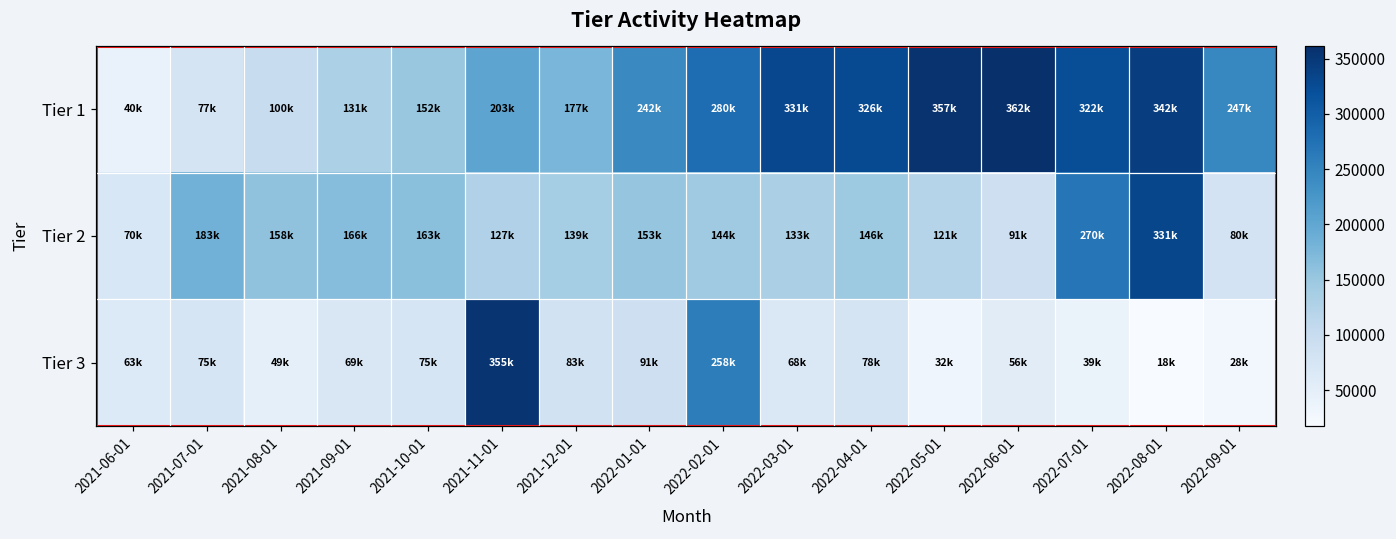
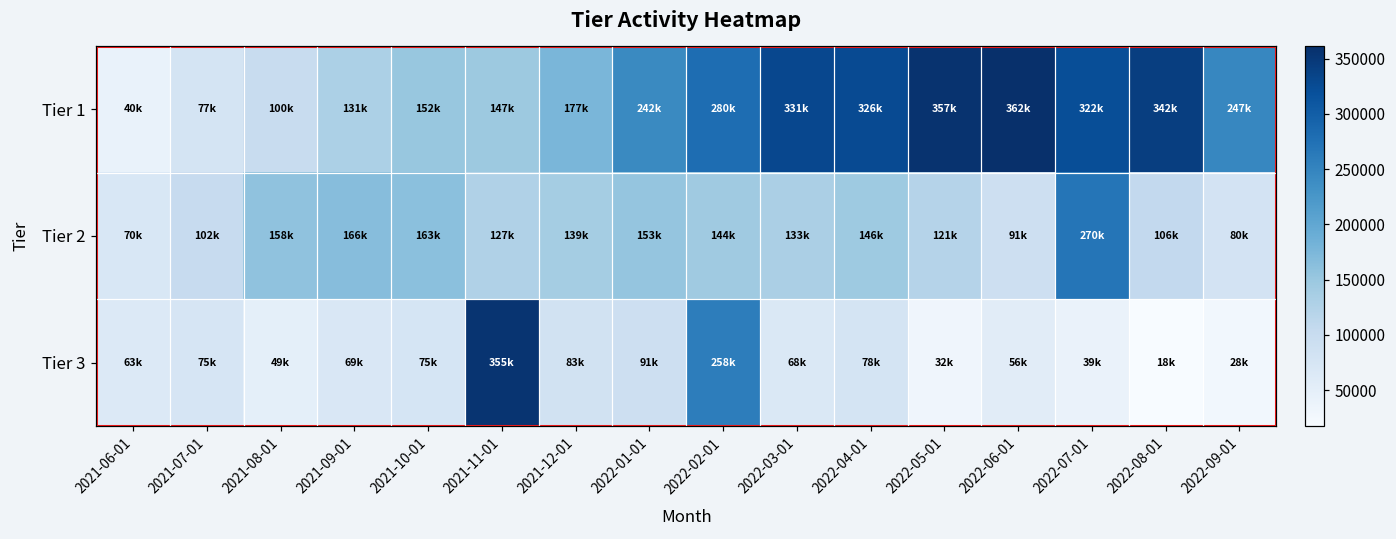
  {
    "Tier 1": {
      "2021-06-01": "40k",
      "2021-07-01": "77k",
      "2021-08-01": "100k",
      "2021-09-01": "131k",
      "2021-10-01": "152k",
-     "2021-11-01": "203k",
+     "2021-11-01": "147k",
      "2021-12-01": "177k",
      "2022-01-01": "242k",
      "2022-02-01": "280k",
      "2022-03-01": "331k",
      "2022-04-01": "326k",
      "2022-05-01": "357k",
      "2022-06-01": "362k",
      "2022-07-01": "322k",
      "2022-08-01": "342k",
      "2022-09-01": "247k"
    },
    "Tier 2": {
      "2021-06-01": "70k",
-     "2021-07-01": "183k",
+     "2021-07-01": "102k",
      "2021-08-01": "158k",
      "2021-09-01": "166k",
      "2021-10-01": "163k",
      "2021-11-01": "127k",
      "2021-12-01": "139k",
      "2022-01-01": "153k",
      "2022-02-01": "144k",
      "2022-03-01": "133k",
      "2022-04-01": "146k",
      "2022-05-01": "121k",
      "2022-06-01": "91k",
      "2022-07-01": "270k",
-     "2022-08-01": "331k",
+     "2022-08-01": "106k",
      "2022-09-01": "80k"
    },
    "Tier 3": {
      "2021-06-01": "63k",
      "2021-07-01": "75k",
      "2021-08-01": "49k",
      "2021-09-01": "69k",
      "2021-10-01": "75k",
      "2021-11-01": "355k",
      "2021-12-01": "83k",
      "2022-01-01": "91k",
      "2022-02-01": "258k",
      "2022-03-01": "68k",
      "2022-04-01": "78k",
      "2022-05-01": "32k",
      "2022-06-01": "56k",
      "2022-07-01": "39k",
      "2022-08-01": "18k",
      "2022-09-01": "28k"
    }
  }
